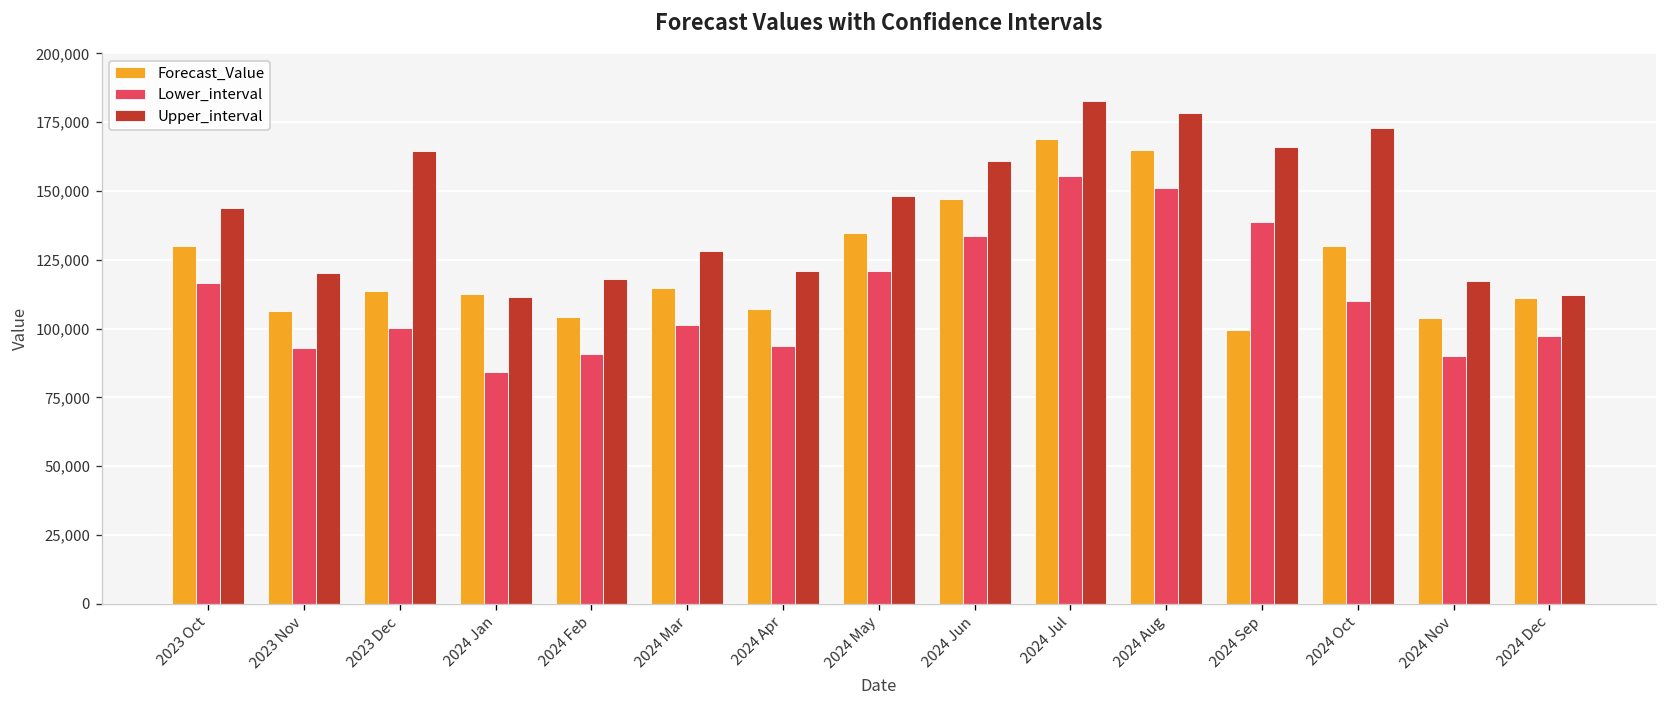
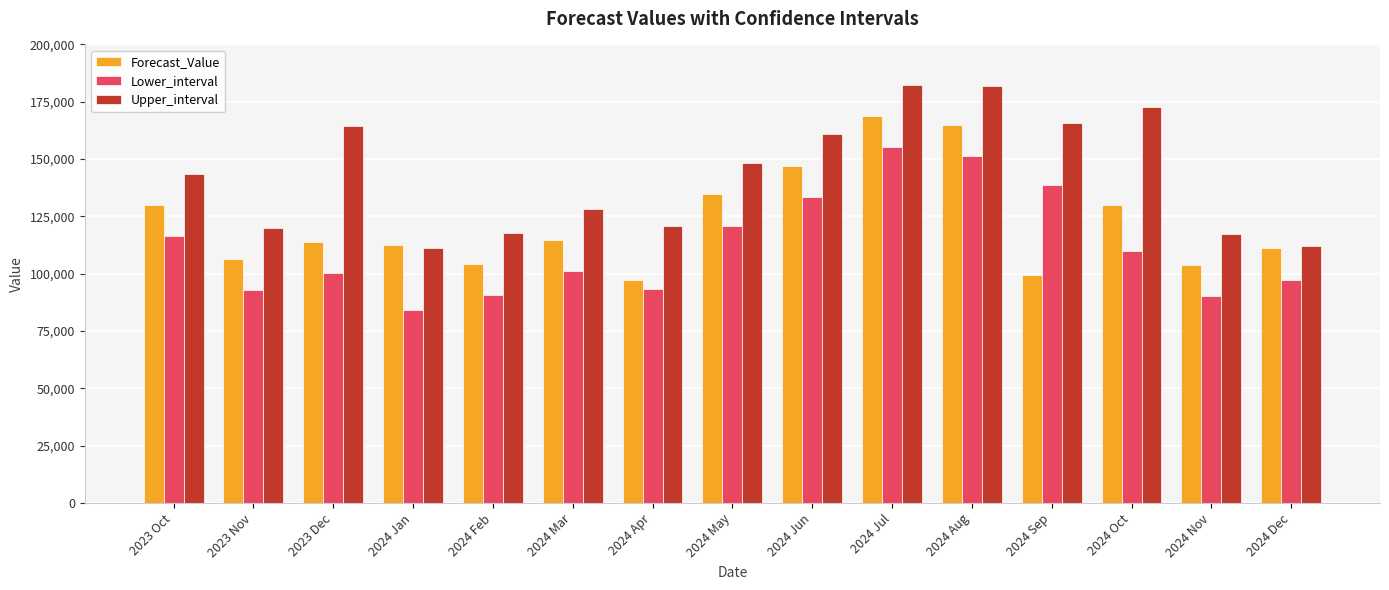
  {
    "Forecast_Value": {
      "2023 Oct": "130,000",
      "2023 Nov": "107,000",
      "2023 Dec": "114,000",
      "2024 Jan": "113,000",
      "2024 Feb": "104,000",
      "2024 Mar": "115,000",
-     "2024 Apr": "107,000",
+     "2024 Apr": "97,000",
      "2024 May": "135,000",
      "2024 Jun": "147,000",
      "2024 Jul": "169,000",
      "2024 Aug": "165,000",
      "2024 Sep": "100,000",
      "2024 Oct": "130,000",
      "2024 Nov": "104,000",
      "2024 Dec": "111,000"
    },
    "Lower_interval": {
      "2023 Oct": "117,000",
      "2023 Nov": "93,000",
      "2023 Dec": "100,000",
      "2024 Jan": "84,000",
      "2024 Feb": "91,000",
      "2024 Mar": "101,000",
      "2024 Apr": "94,000",
      "2024 May": "121,000",
      "2024 Jun": "134,000",
      "2024 Jul": "155,000",
      "2024 Aug": "151,000",
      "2024 Sep": "139,000",
      "2024 Oct": "110,000",
      "2024 Nov": "90,000",
      "2024 Dec": "97,000"
    },
    "Upper_interval": {
      "2023 Oct": "144,000",
      "2023 Nov": "120,000",
      "2023 Dec": "164,000",
      "2024 Jan": "111,000",
      "2024 Feb": "118,000",
      "2024 Mar": "128,000",
      "2024 Apr": "121,000",
      "2024 May": "148,000",
      "2024 Jun": "161,000",
      "2024 Jul": "183,000",
-     "2024 Aug": "178,000",
+     "2024 Aug": "182,000",
      "2024 Sep": "166,000",
      "2024 Oct": "173,000",
      "2024 Nov": "117,000",
      "2024 Dec": "112,000"
    }
  }
